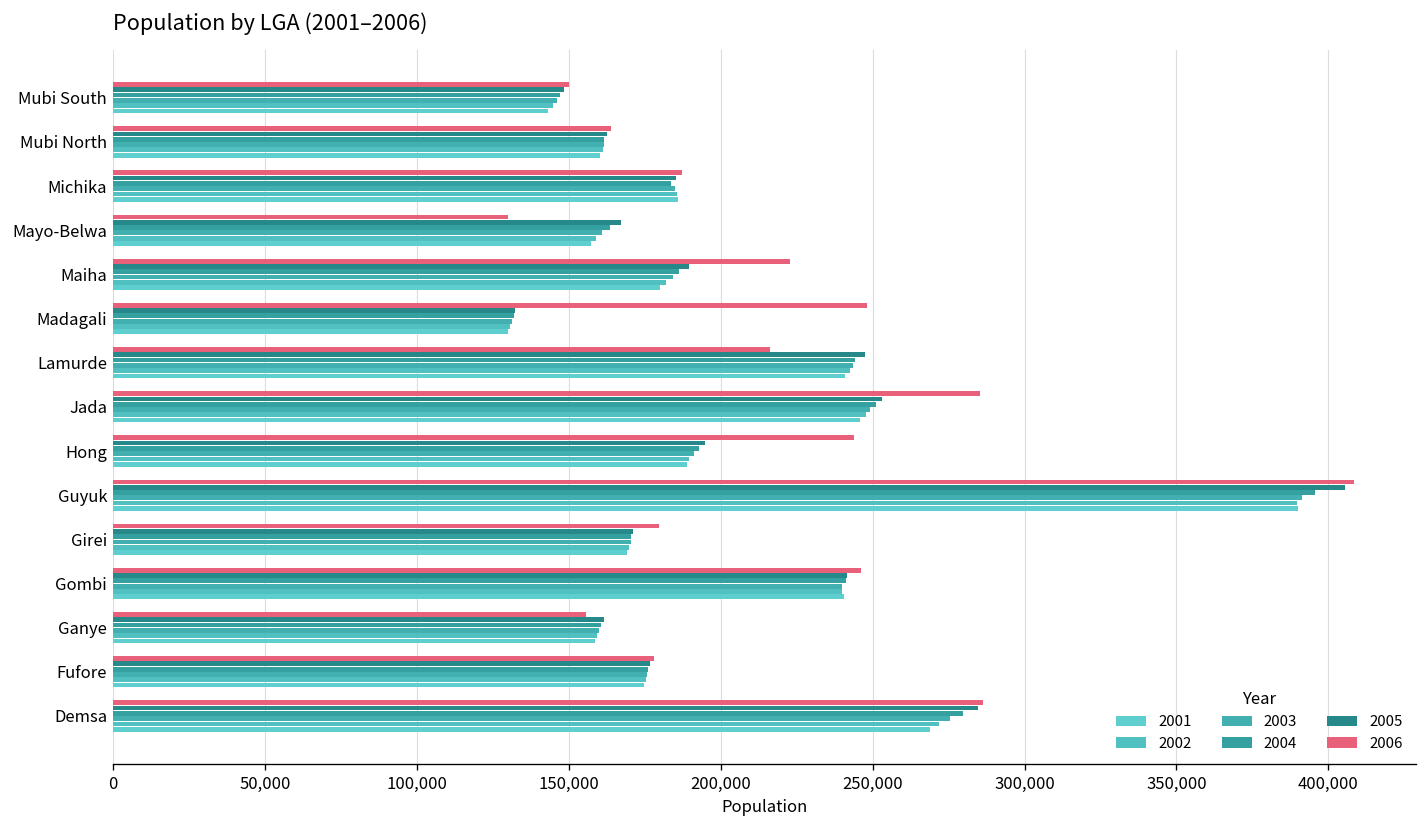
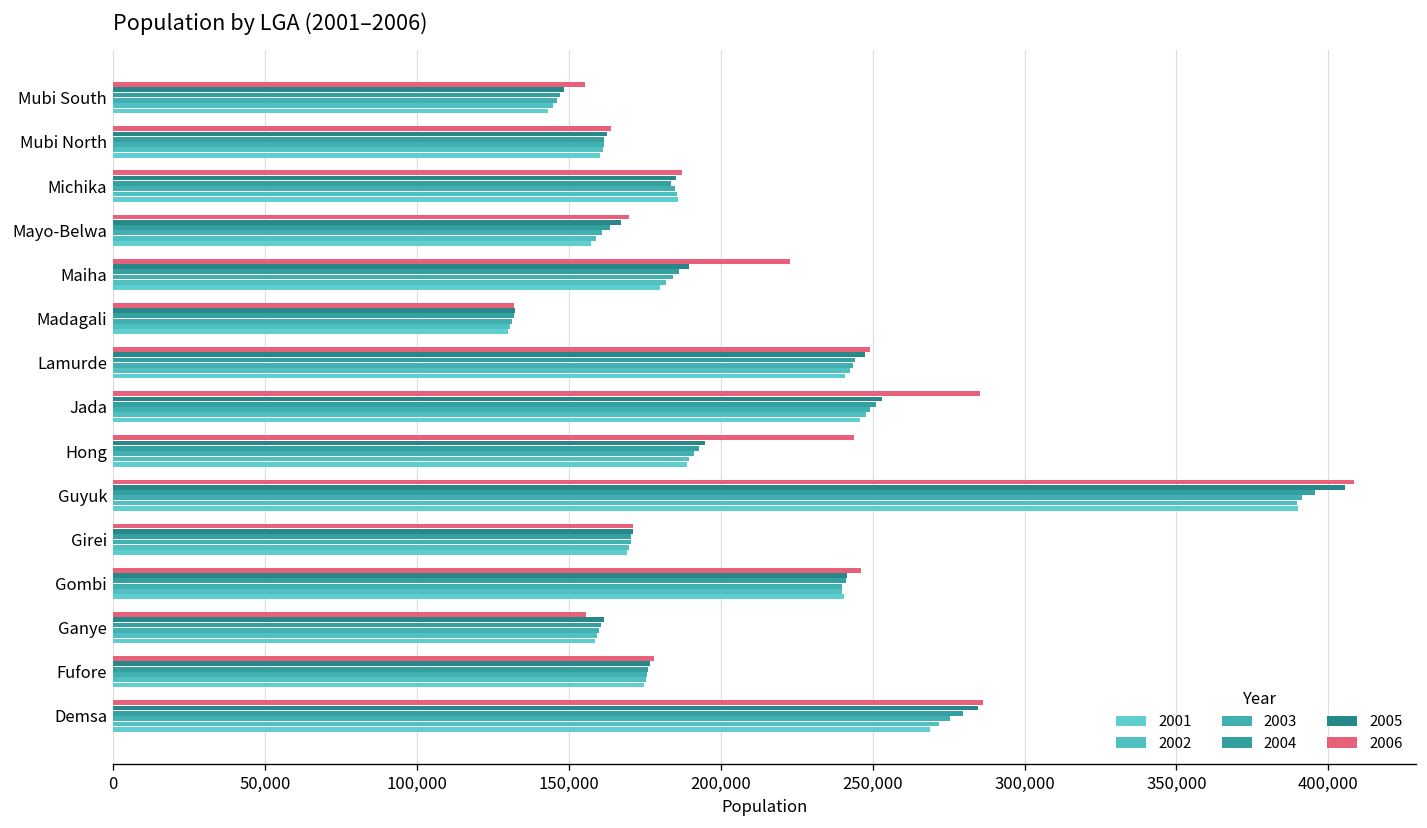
  {
    "2006": {
-     "Mubi South": "150,000",
+     "Mubi South": "155,000",
      "Mubi North": "164,000",
      "Michika": "187,000",
-     "Mayo-Belwa": "130,000",
+     "Mayo-Belwa": "170,000",
      "Maiha": "223,000",
-     "Madagali": "248,000",
-     "Lamurde": "216,000",
+     "Madagali": "132,000",
+     "Lamurde": "249,000",
      "Jada": "285,000",
      "Hong": "244,000",
      "Guyuk": "408,000",
-     "Girei": "180,000",
+     "Girei": "171,000",
      "Gombi": "246,000",
      "Ganye": "156,000",
      "Fufore": "178,000",
      "Demsa": "286,000"
    }
  }
